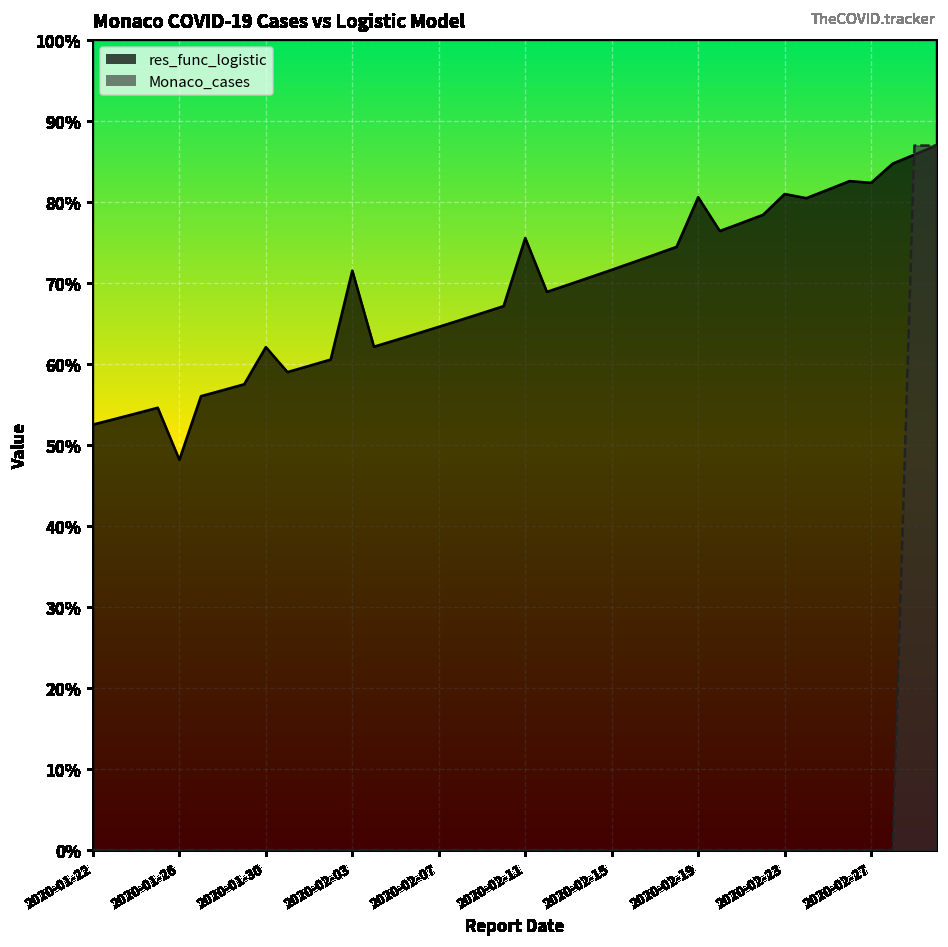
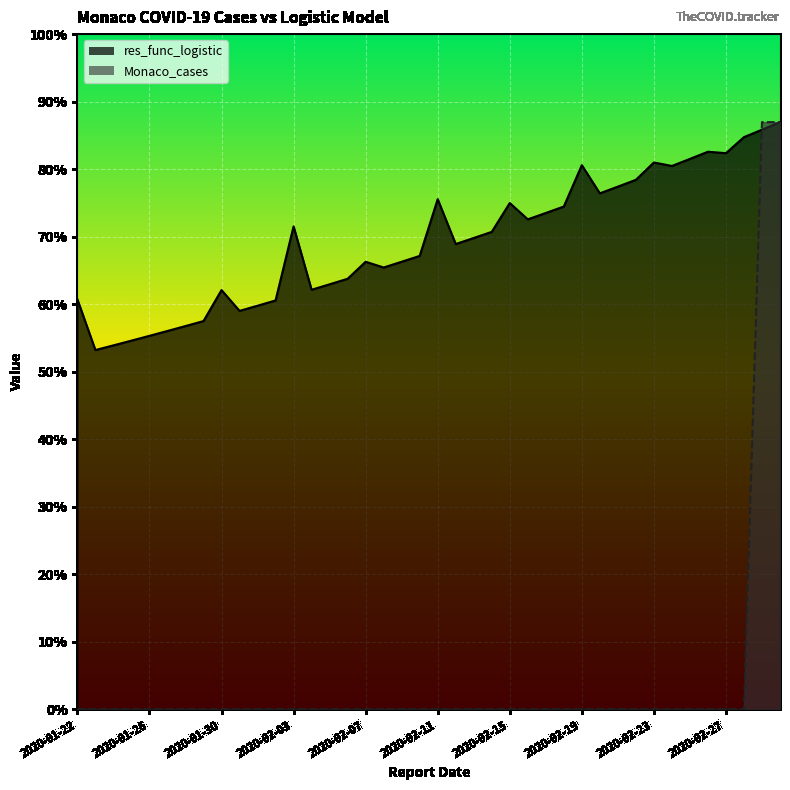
  {
    "res_func_logistic": {
-     "2020-01-22": "53%",
-     "2020-01-26": "48%",
+     "2020-01-22": "61%",
+     "2020-01-26": "55%",
      "2020-01-30": "62%",
      "2020-02-03": "72%",
-     "2020-02-07": "65%",
+     "2020-02-07": "66%",
      "2020-02-11": "76%",
-     "2020-02-15": "72%",
+     "2020-02-15": "75%",
      "2020-02-19": "81%",
      "2020-02-23": "81%",
      "2020-02-27": "82%"
    },
    "Monaco_cases": {
      "2020-01-22": "0%",
      "2020-01-26": "0%",
      "2020-01-30": "0%",
      "2020-02-03": "0%",
      "2020-02-07": "0%",
      "2020-02-11": "0%",
      "2020-02-15": "0%",
      "2020-02-19": "0%",
      "2020-02-23": "0%",
      "2020-02-27": "0%"
    }
  }
